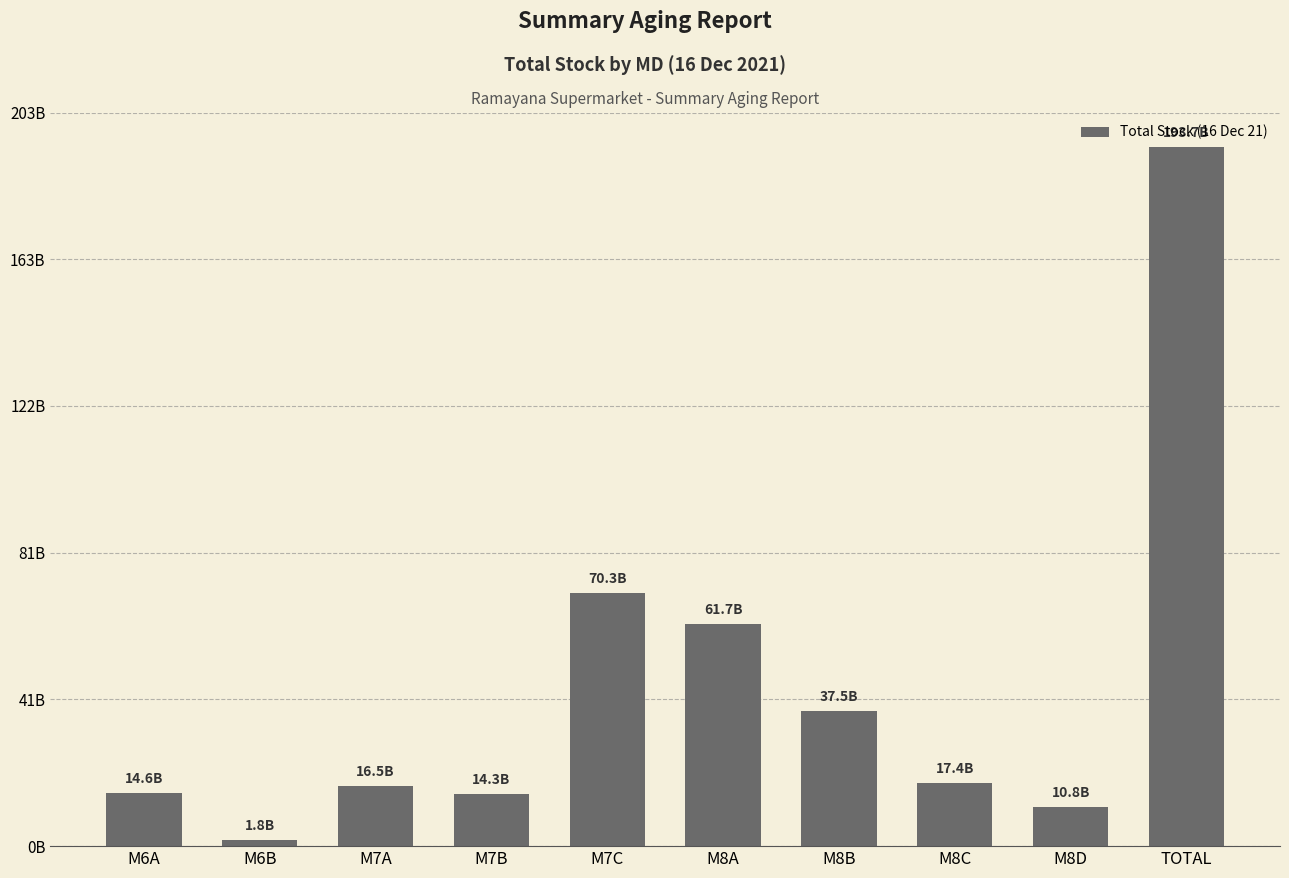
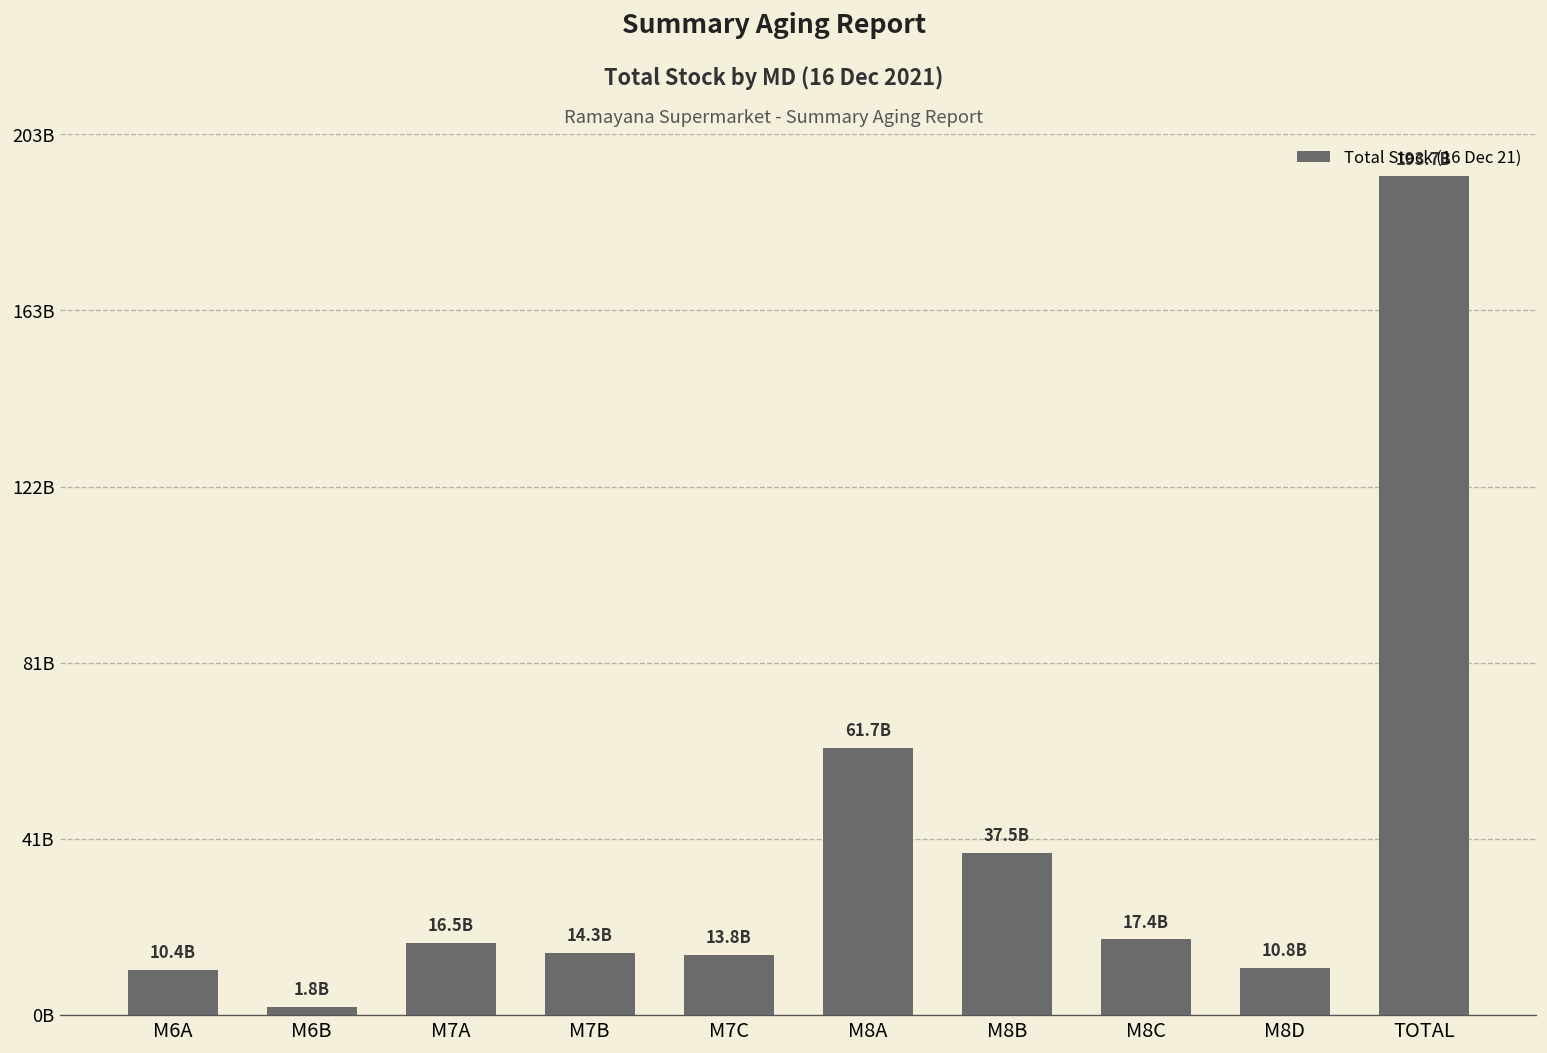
  {
-   "M6A": "14.6B",
+   "M6A": "10.4B",
    "M6B": "1.8B",
    "M7A": "16.5B",
    "M7B": "14.3B",
-   "M7C": "70.3B",
+   "M7C": "13.8B",
    "M8A": "61.7B",
    "M8B": "37.5B",
    "M8C": "17.4B",
    "M8D": "10.8B",
    "TOTAL": "193.7B"
  }
